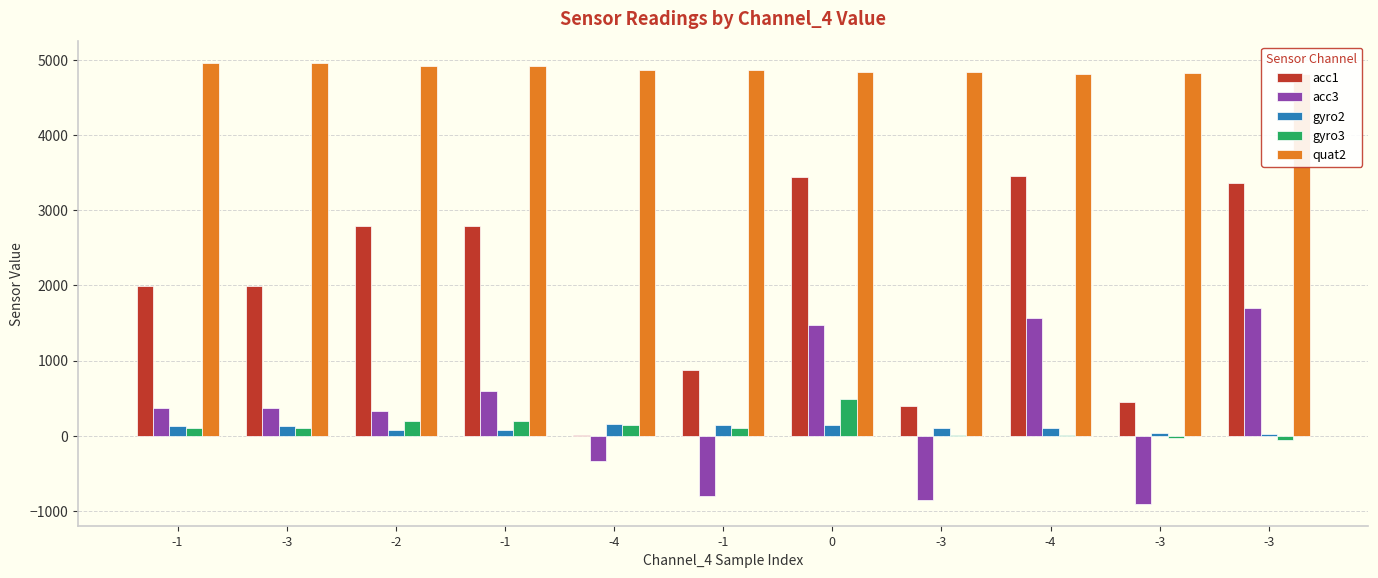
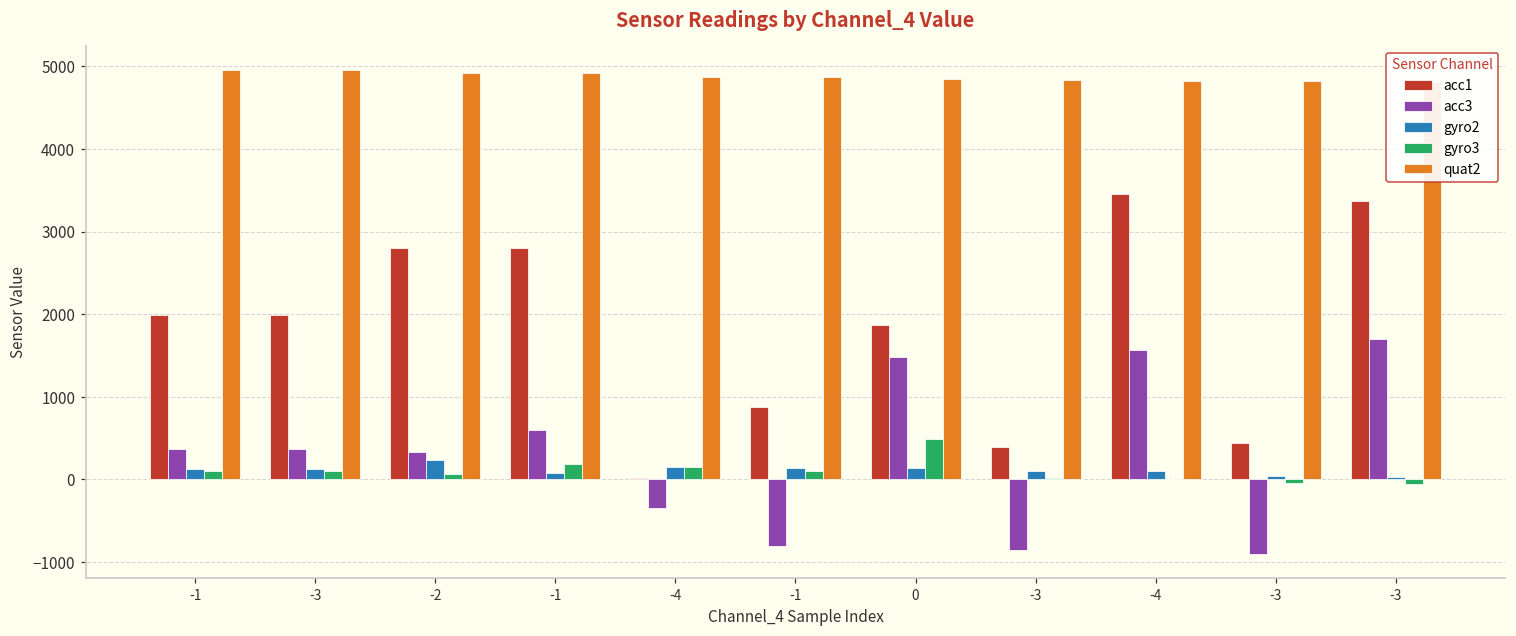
  {
    "acc1": {
      "-2": 2800,
-     "0": 3400
+     "0": 1900
    },
    "acc3": {
      "-2": 300,
      "0": 1500
    },
    "gyro2": {
-     "-2": 100,
+     "-2": 200,
      "0": 100
    },
    "gyro3": {
-     "-2": 200,
+     "-2": 100,
      "0": 500
    },
    "quat2": {
      "-2": 4900,
      "0": 4800
    }
  }
